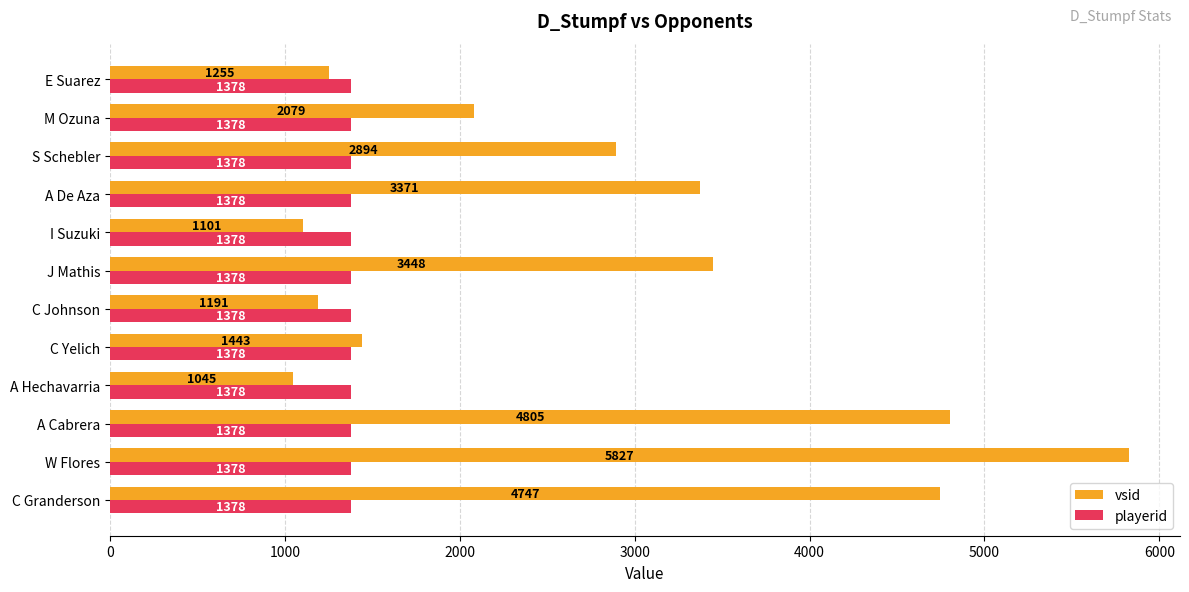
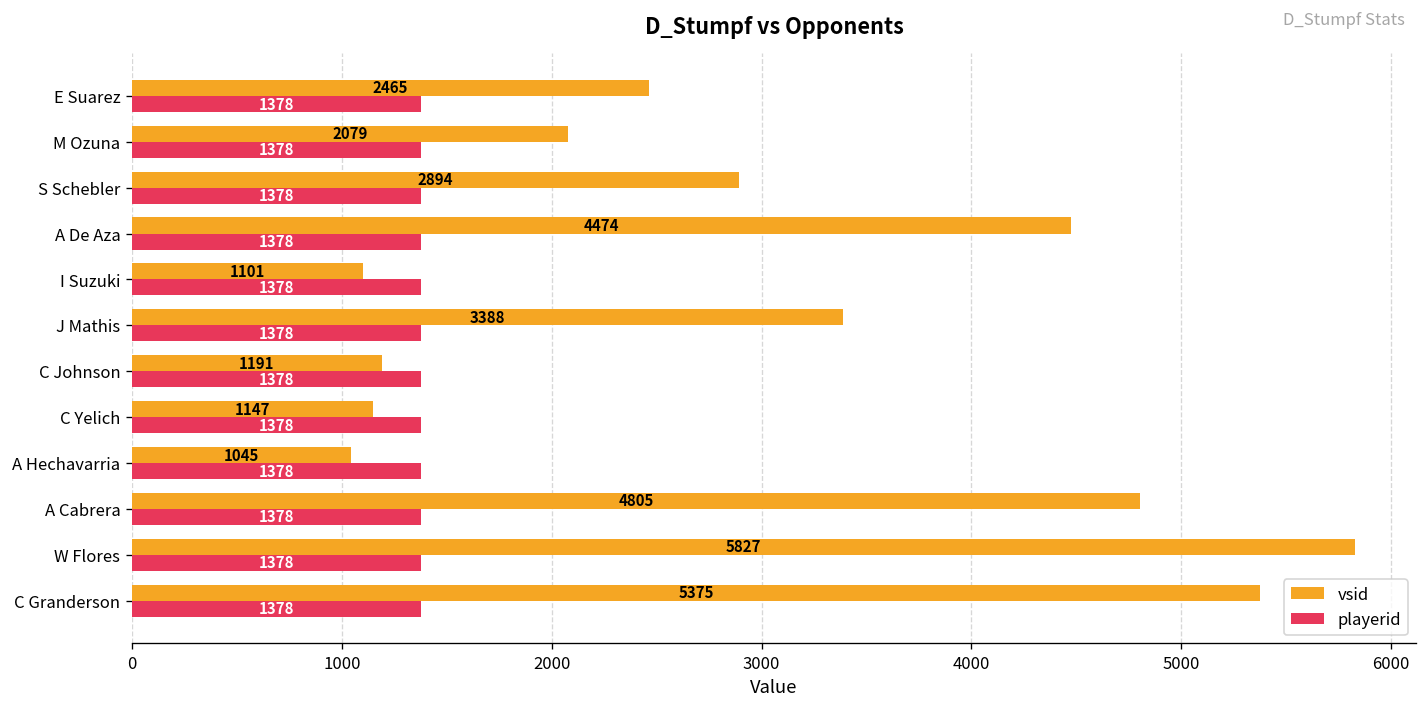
  {
    "vsid": {
-     "E Suarez": 1255,
+     "E Suarez": 2465,
      "M Ozuna": 2079,
      "S Schebler": 2894,
-     "A De Aza": 3371,
+     "A De Aza": 4474,
      "I Suzuki": 1101,
-     "J Mathis": 3448,
+     "J Mathis": 3388,
      "C Johnson": 1191,
-     "C Yelich": 1443,
+     "C Yelich": 1147,
      "A Hechavarria": 1045,
      "A Cabrera": 4805,
      "W Flores": 5827,
-     "C Granderson": 4747
+     "C Granderson": 5375
    },
    "playerid": {
      "E Suarez": 1378,
      "M Ozuna": 1378,
      "S Schebler": 1378,
      "A De Aza": 1378,
      "I Suzuki": 1378,
      "J Mathis": 1378,
      "C Johnson": 1378,
      "C Yelich": 1378,
      "A Hechavarria": 1378,
      "A Cabrera": 1378,
      "W Flores": 1378,
      "C Granderson": 1378
    }
  }
